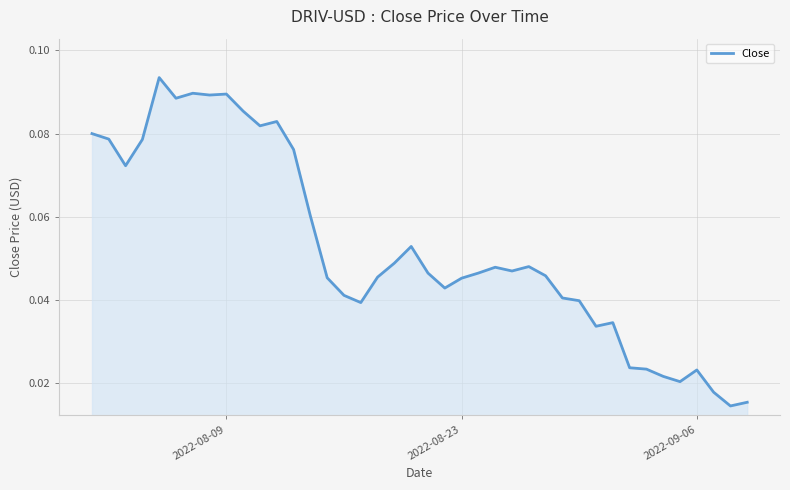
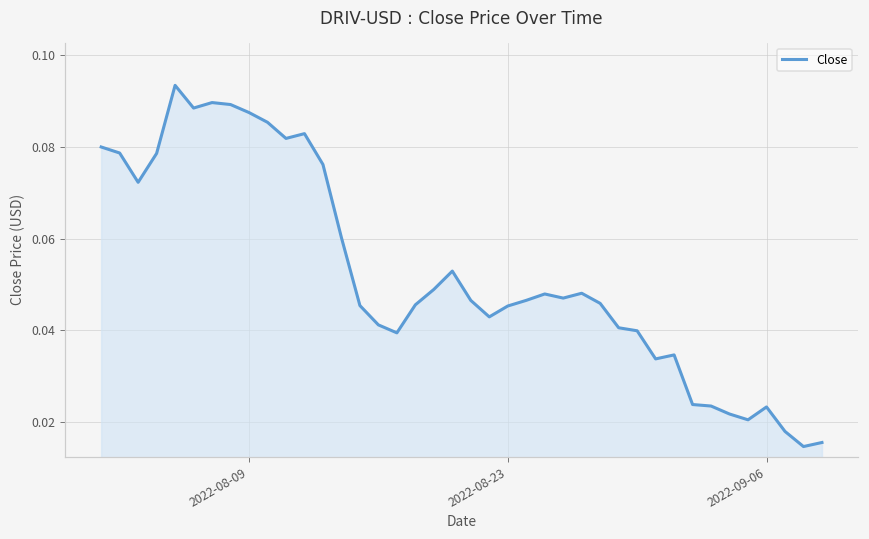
  {
-   "2022-08-09": 0.090,
+   "2022-08-09": 0.088,
    "2022-08-23": 0.045,
    "2022-09-06": 0.023
  }
